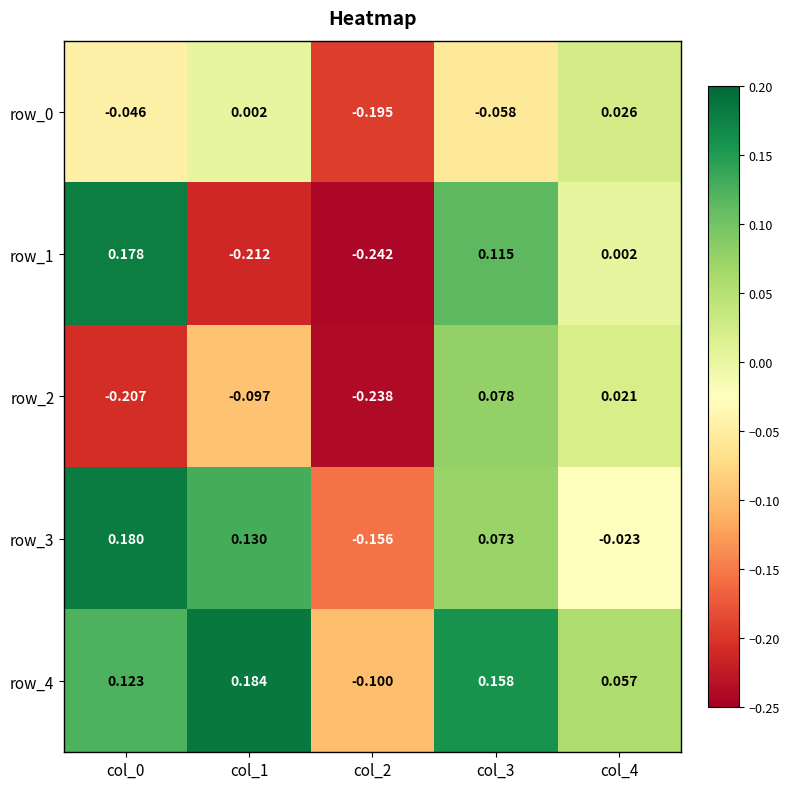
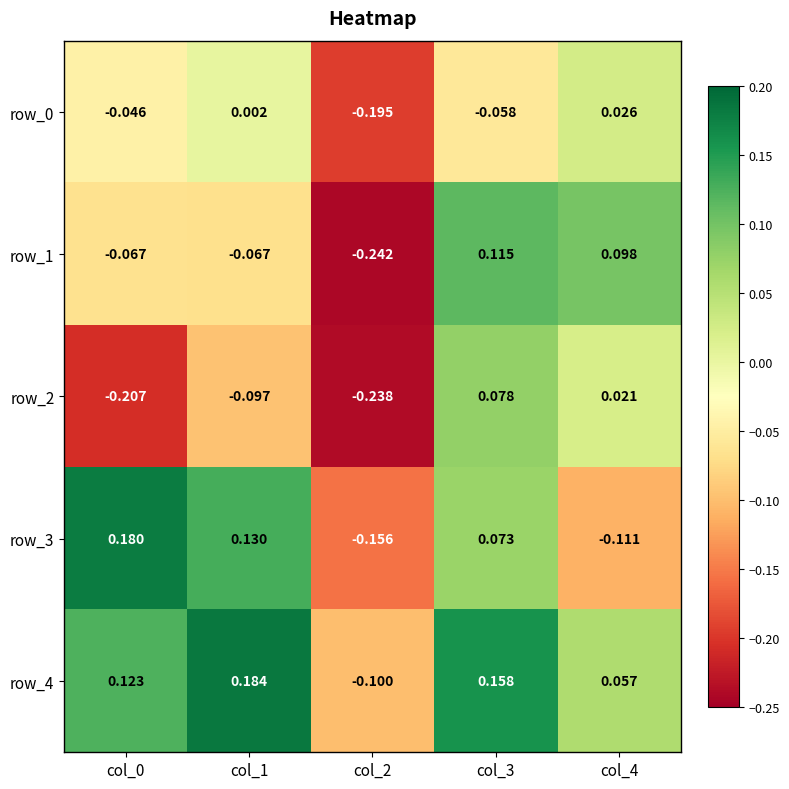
  {
    "row_0": {
      "col_0": -0.046,
      "col_1": 0.002,
      "col_2": -0.195,
      "col_3": -0.058,
      "col_4": 0.026
    },
    "row_1": {
-     "col_0": 0.178,
-     "col_1": -0.212,
+     "col_0": -0.067,
+     "col_1": -0.067,
      "col_2": -0.242,
      "col_3": 0.115,
-     "col_4": 0.002
+     "col_4": 0.098
    },
    "row_2": {
      "col_0": -0.207,
      "col_1": -0.097,
      "col_2": -0.238,
      "col_3": 0.078,
      "col_4": 0.021
    },
    "row_3": {
      "col_0": 0.180,
      "col_1": 0.130,
      "col_2": -0.156,
      "col_3": 0.073,
-     "col_4": -0.023
+     "col_4": -0.111
    },
    "row_4": {
      "col_0": 0.123,
      "col_1": 0.184,
      "col_2": -0.100,
      "col_3": 0.158,
      "col_4": 0.057
    }
  }
